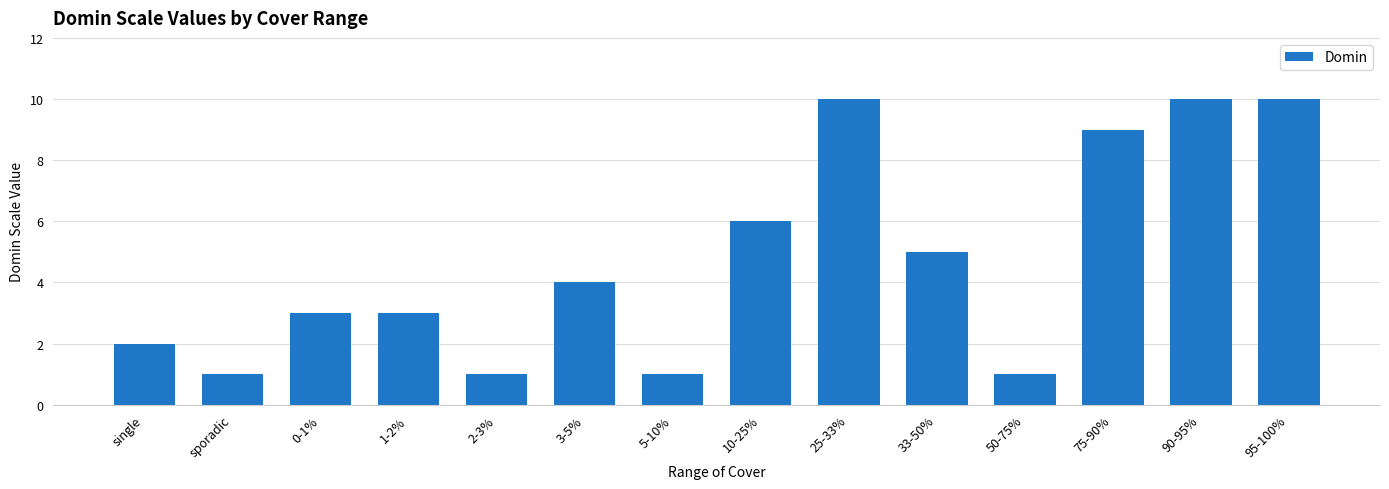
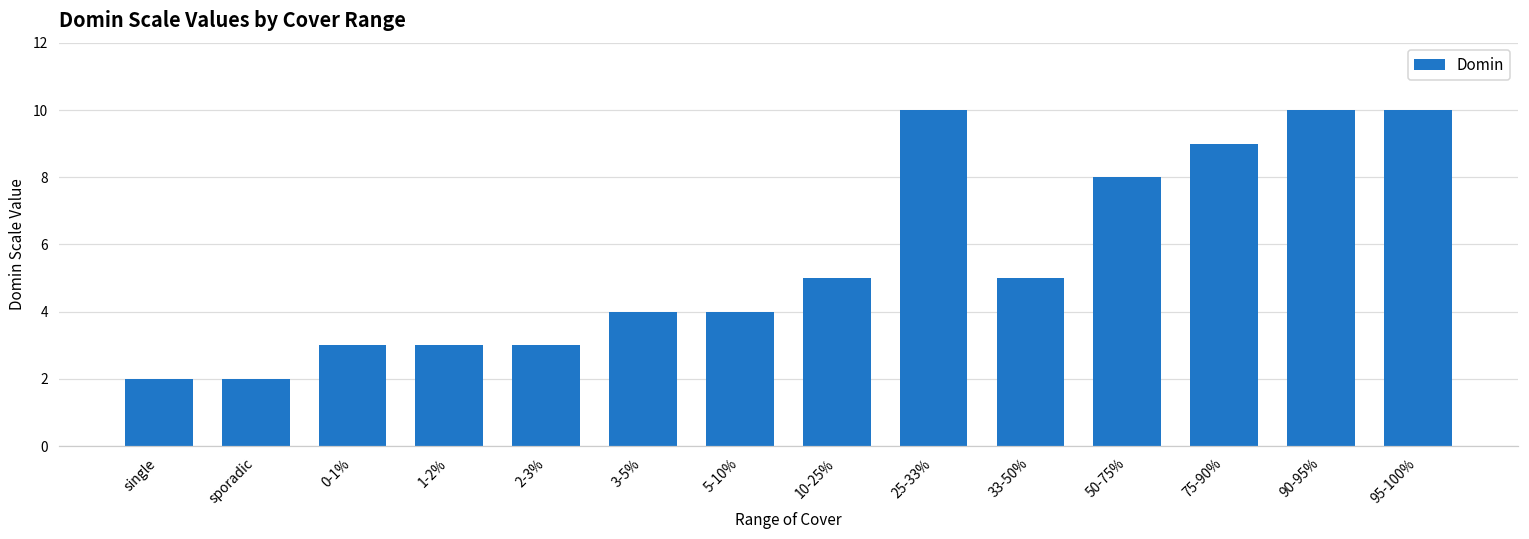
  {
    "single": 2,
-   "sporadic": 1,
+   "sporadic": 2,
    "0-1%": 3,
    "1-2%": 3,
-   "2-3%": 1,
+   "2-3%": 3,
    "3-5%": 4,
-   "5-10%": 1,
-   "10-25%": 6,
+   "5-10%": 4,
+   "10-25%": 5,
    "25-33%": 10,
    "33-50%": 5,
-   "50-75%": 1,
+   "50-75%": 8,
    "75-90%": 9,
    "90-95%": 10,
    "95-100%": 10
  }
